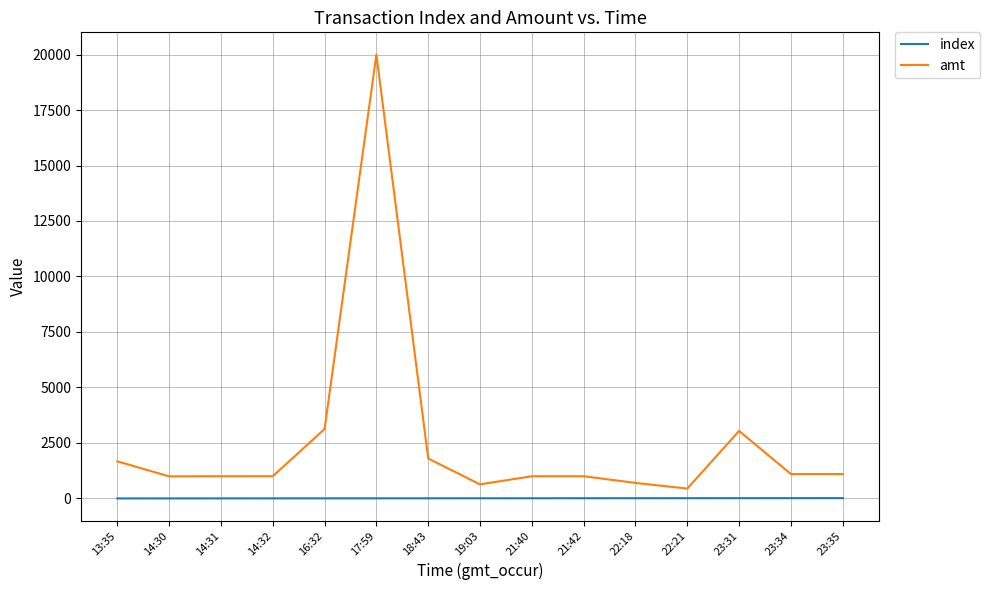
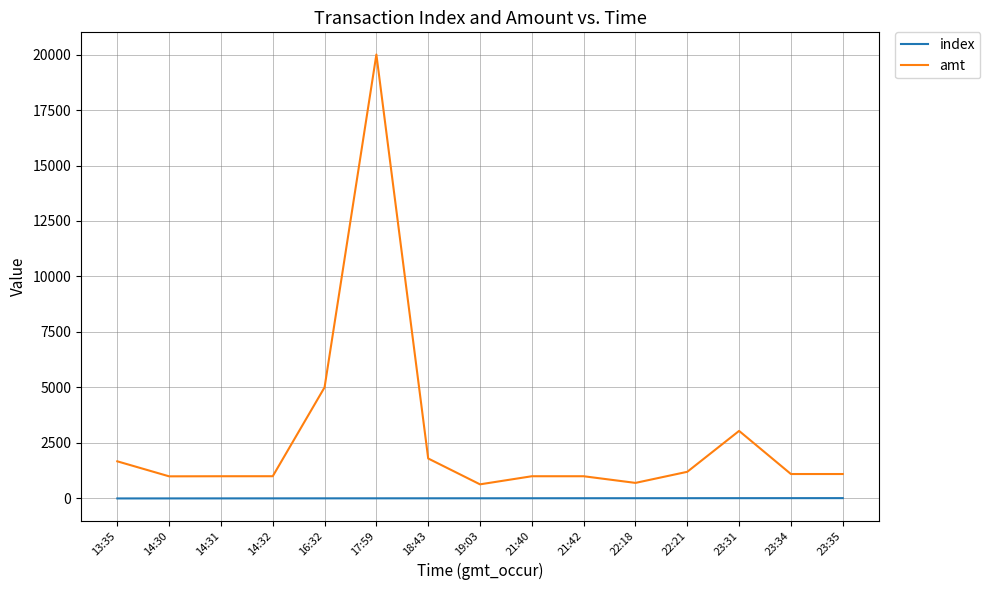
  {
    "index": {
      "13:35": 0,
      "14:30": 0,
      "14:31": 0,
      "14:32": 0,
      "16:32": 0,
      "17:59": 0,
      "18:43": 0,
      "19:03": 0,
      "21:40": 0,
      "21:42": 0,
      "22:18": 0,
      "22:21": 0,
      "23:31": 0,
      "23:34": 0,
      "23:35": 0
    },
    "amt": {
      "13:35": 1700,
      "14:30": 1000,
      "14:31": 1000,
      "14:32": 1000,
-     "16:32": 3100,
+     "16:32": 5000,
      "17:59": 20000,
      "18:43": 1800,
      "19:03": 600,
      "21:40": 1000,
      "21:42": 1000,
      "22:18": 700,
-     "22:21": 400,
+     "22:21": 1200,
      "23:31": 3000,
      "23:34": 1100,
      "23:35": 1100
    }
  }
